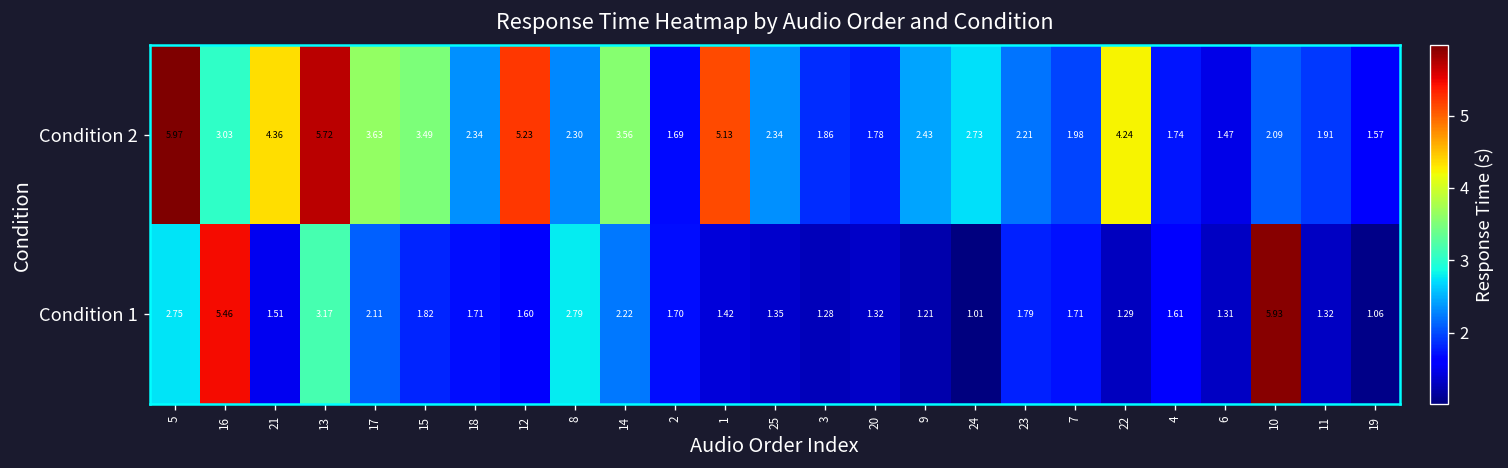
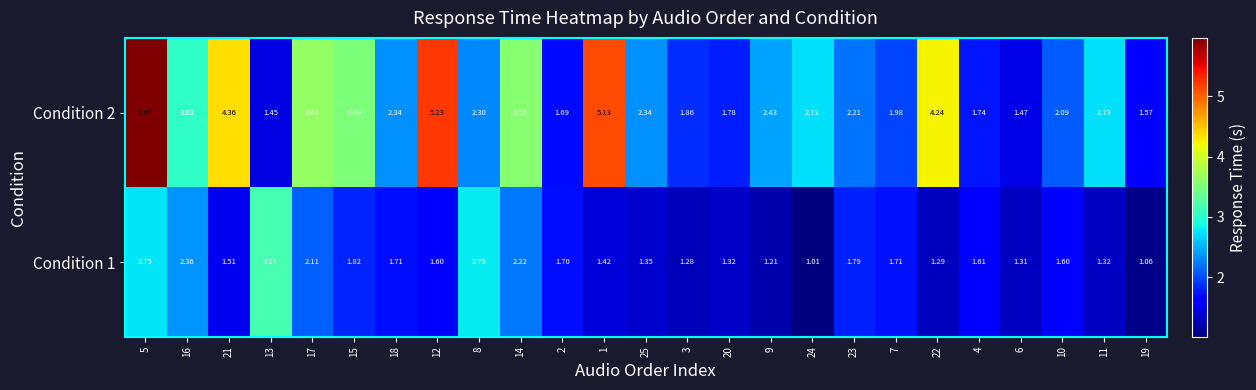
  {
    "Condition 2": {
      "5": 5.97,
      "16": 3.03,
      "21": 4.36,
-     "13": 5.72,
+     "13": 1.45,
      "17": 3.63,
      "15": 3.49,
      "18": 2.34,
      "12": 5.23,
      "8": 2.30,
      "14": 3.56,
      "2": 1.69,
      "1": 5.13,
      "25": 2.34,
      "3": 1.86,
      "20": 1.78,
      "9": 2.43,
      "24": 2.73,
      "23": 2.21,
      "7": 1.98,
      "22": 4.24,
      "4": 1.74,
      "6": 1.47,
      "10": 2.09,
-     "11": 1.91,
+     "11": 2.73,
      "19": 1.57
    },
    "Condition 1": {
      "5": 2.75,
-     "16": 5.46,
+     "16": 2.36,
      "21": 1.51,
      "13": 3.17,
      "17": 2.11,
      "15": 1.82,
      "18": 1.71,
      "12": 1.60,
      "8": 2.79,
      "14": 2.22,
      "2": 1.70,
      "1": 1.42,
      "25": 1.35,
      "3": 1.28,
      "20": 1.32,
      "9": 1.21,
      "24": 1.01,
      "23": 1.79,
      "7": 1.71,
      "22": 1.29,
      "4": 1.61,
      "6": 1.31,
-     "10": 5.93,
+     "10": 1.60,
      "11": 1.32,
      "19": 1.06
    }
  }
